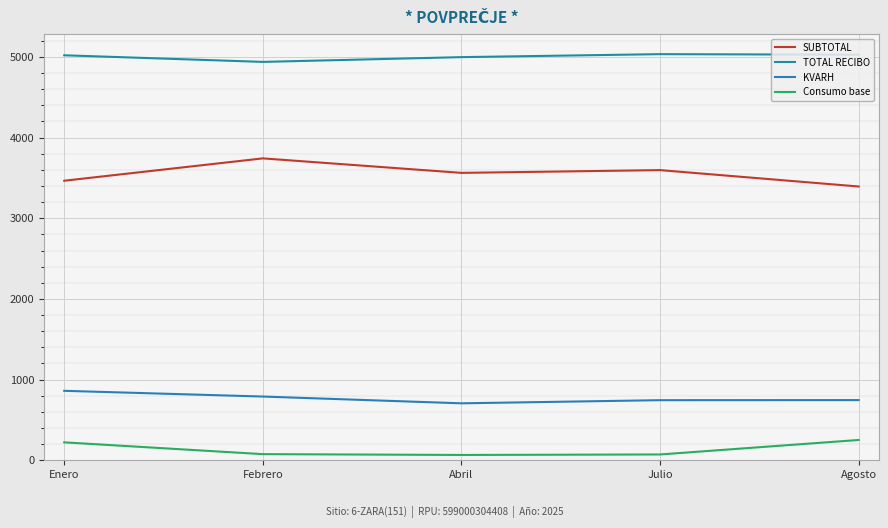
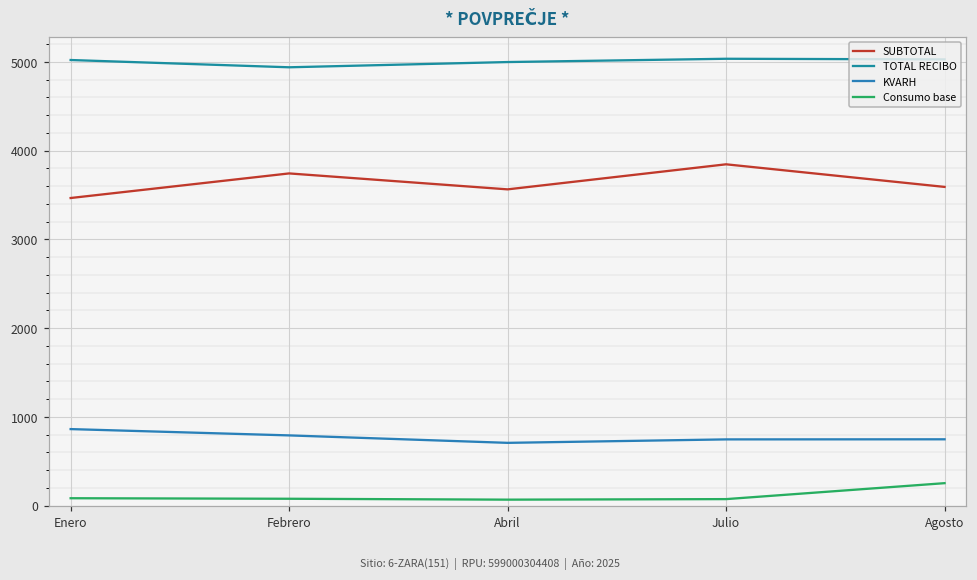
  {
    "SUBTOTAL": {
      "Enero": 3500,
      "Febrero": 3700,
      "Abril": 3600,
-     "Julio": 3600,
-     "Agosto": 3400
+     "Julio": 3800,
+     "Agosto": 3600
    },
    "Consumo base": {
-     "Enero": 200,
+     "Enero": 100,
      "Febrero": 100,
      "Abril": 100,
      "Julio": 100,
      "Agosto": 300
    }
  }
